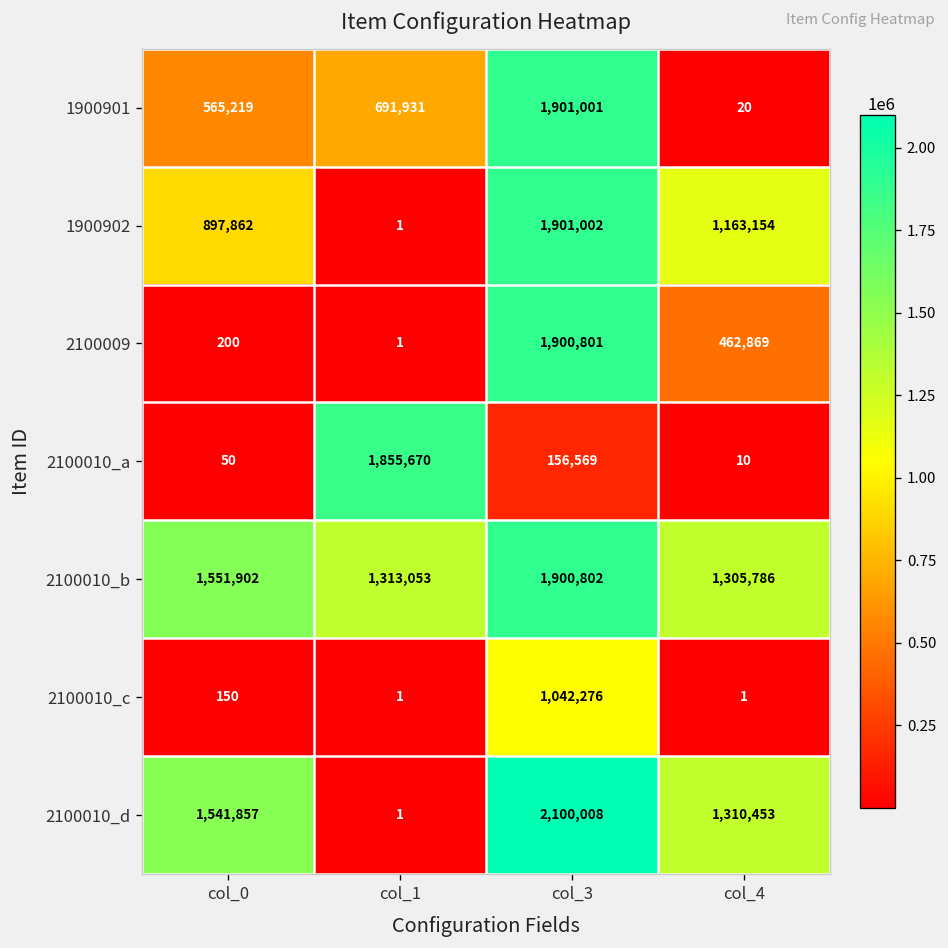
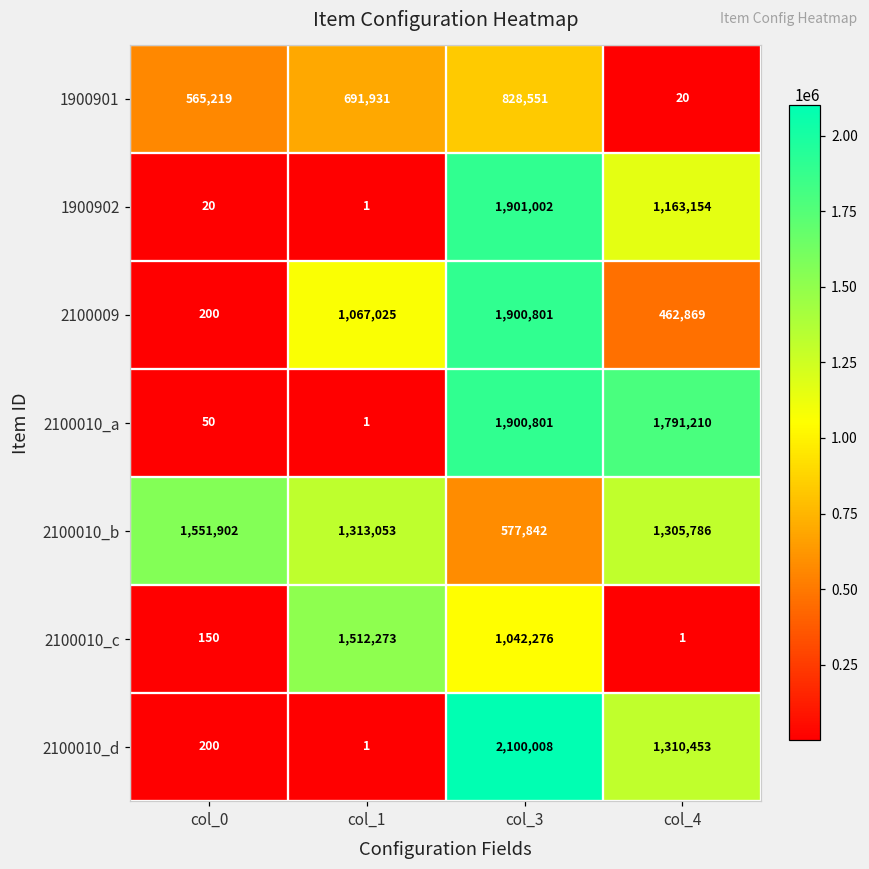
  {
    "1900901": {
      "col_0": "565,219",
      "col_1": "691,931",
-     "col_3": "1,901,001",
+     "col_3": "828,551",
      "col_4": "20"
    },
    "1900902": {
-     "col_0": "897,862",
+     "col_0": "20",
      "col_1": "1",
      "col_3": "1,901,002",
      "col_4": "1,163,154"
    },
    "2100009": {
      "col_0": "200",
-     "col_1": "1",
+     "col_1": "1,067,025",
      "col_3": "1,900,801",
      "col_4": "462,869"
    },
    "2100010_a": {
      "col_0": "50",
-     "col_1": "1,855,670",
-     "col_3": "156,569",
-     "col_4": "10"
+     "col_1": "1",
+     "col_3": "1,900,801",
+     "col_4": "1,791,210"
    },
    "2100010_b": {
      "col_0": "1,551,902",
      "col_1": "1,313,053",
-     "col_3": "1,900,802",
+     "col_3": "577,842",
      "col_4": "1,305,786"
    },
    "2100010_c": {
      "col_0": "150",
-     "col_1": "1",
+     "col_1": "1,512,273",
      "col_3": "1,042,276",
      "col_4": "1"
    },
    "2100010_d": {
-     "col_0": "1,541,857",
+     "col_0": "200",
      "col_1": "1",
      "col_3": "2,100,008",
      "col_4": "1,310,453"
    }
  }
